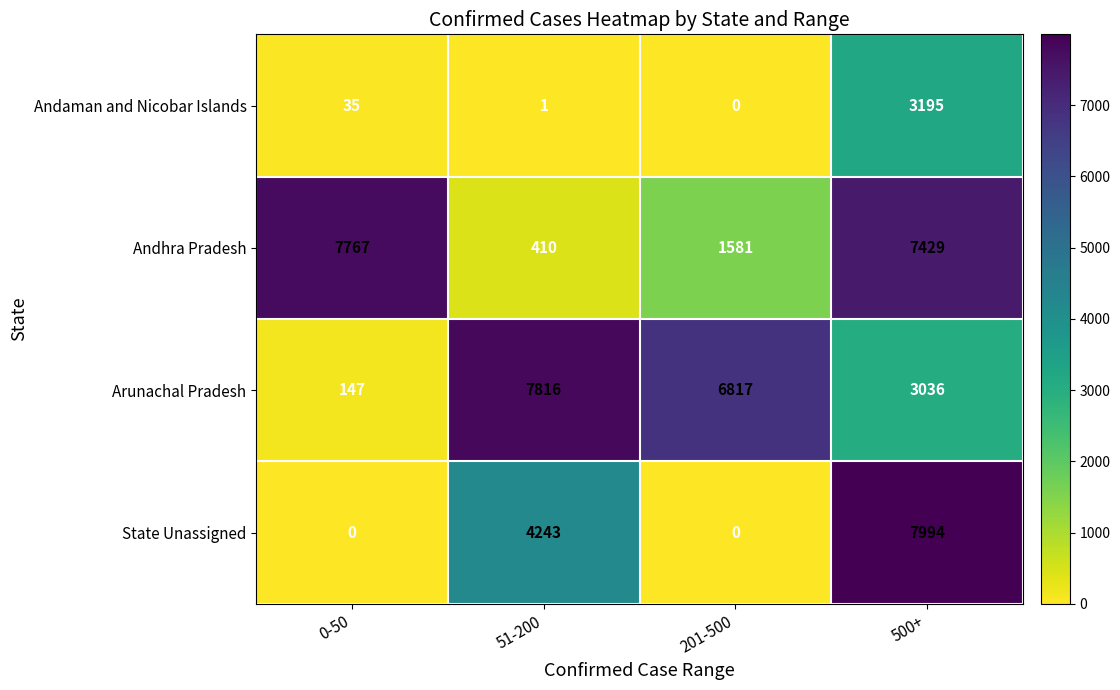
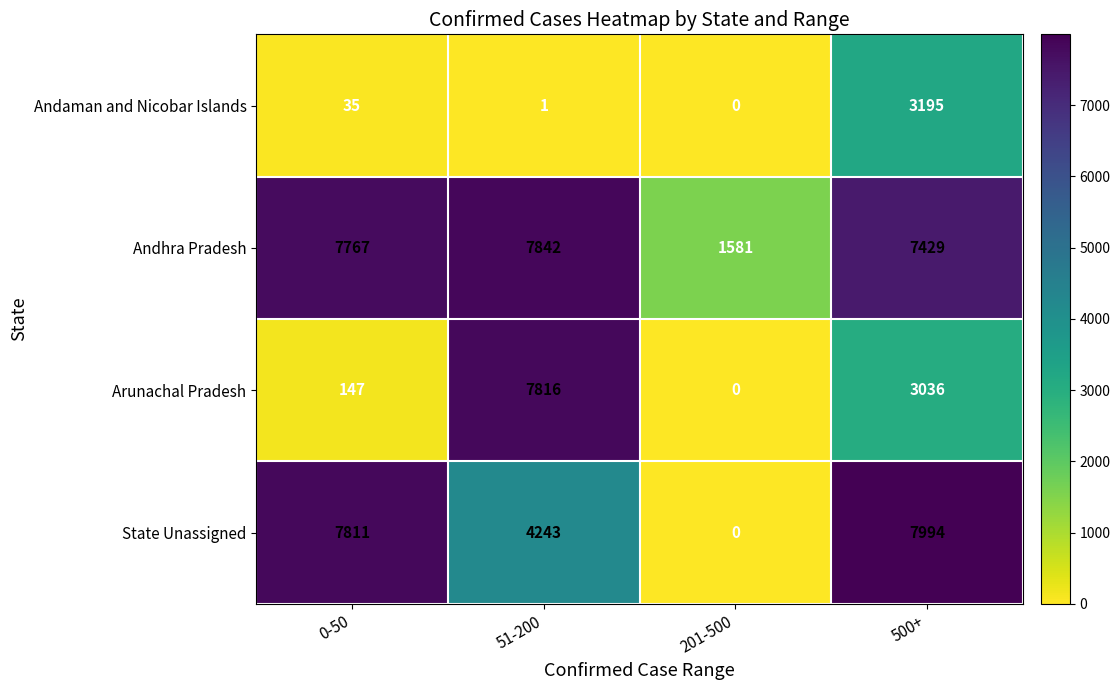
  {
    "Andaman and Nicobar Islands": {
      "0-50": 35,
      "51-200": 1,
      "201-500": 0,
      "500+": 3195
    },
    "Andhra Pradesh": {
      "0-50": 7767,
-     "51-200": 410,
+     "51-200": 7842,
      "201-500": 1581,
      "500+": 7429
    },
    "Arunachal Pradesh": {
      "0-50": 147,
      "51-200": 7816,
-     "201-500": 6817,
+     "201-500": 0,
      "500+": 3036
    },
    "State Unassigned": {
-     "0-50": 0,
+     "0-50": 7811,
      "51-200": 4243,
      "201-500": 0,
      "500+": 7994
    }
  }
